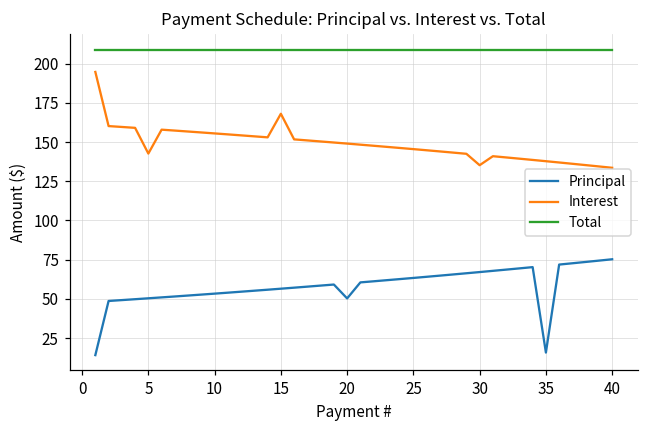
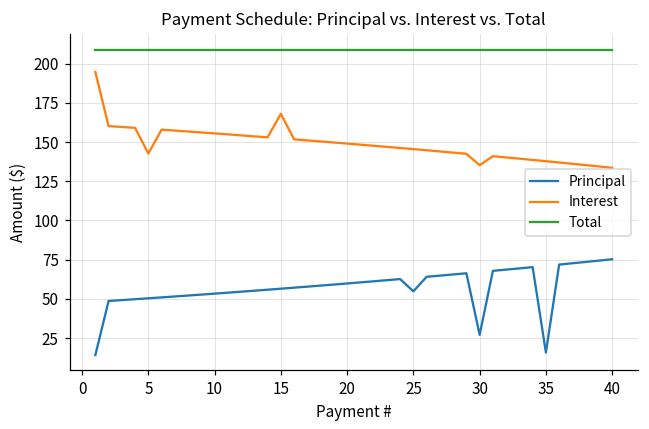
  {
    "Principal": {
      "5": 50,
      "10": 53,
      "15": 57,
-     "20": 50,
-     "25": 63,
-     "30": 67,
+     "20": 60,
+     "25": 55,
+     "30": 27,
      "35": 16,
      "40": 75
    },
    "Interest": {
      "5": 143,
      "10": 155,
      "15": 168,
      "20": 149,
      "25": 145,
      "30": 135,
      "35": 138,
      "40": 134
    },
    "Total": {
      "5": 209,
      "10": 209,
      "15": 209,
      "20": 209,
      "25": 209,
      "30": 209,
      "35": 209,
      "40": 209
    }
  }
